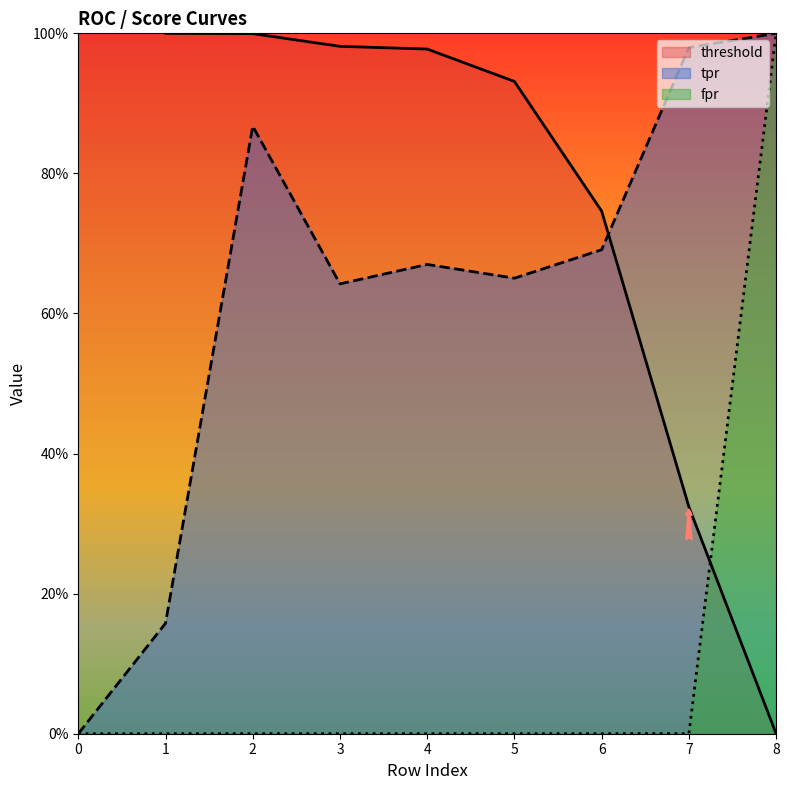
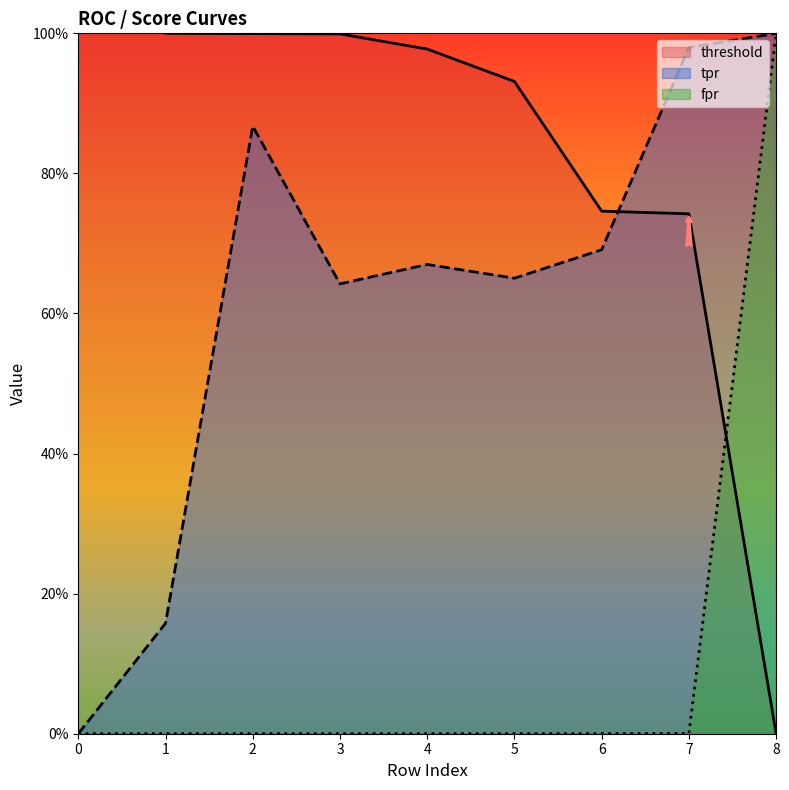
  {
    "threshold": {
      "1": "100%",
      "2": "100%",
-     "3": "98%",
+     "3": "100%",
      "4": "98%",
      "5": "93%",
      "6": "75%",
-     "7": "32%",
+     "7": "74%",
      "8": "0%"
    },
    "tpr": {
      "1": "16%",
      "2": "87%",
      "3": "64%",
      "4": "67%",
      "5": "65%",
      "6": "69%"
    },
    "fpr": {
      "1": "0%",
      "2": "0%",
      "3": "0%",
      "4": "0%",
      "5": "0%",
      "6": "0%",
      "7": "0%"
    }
  }
